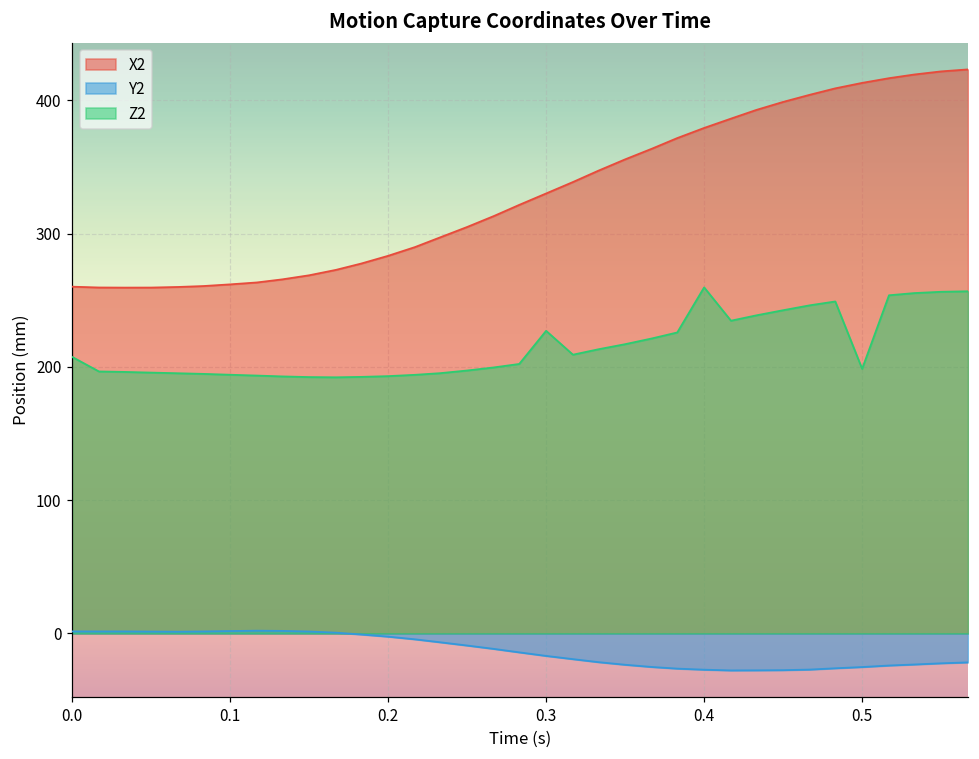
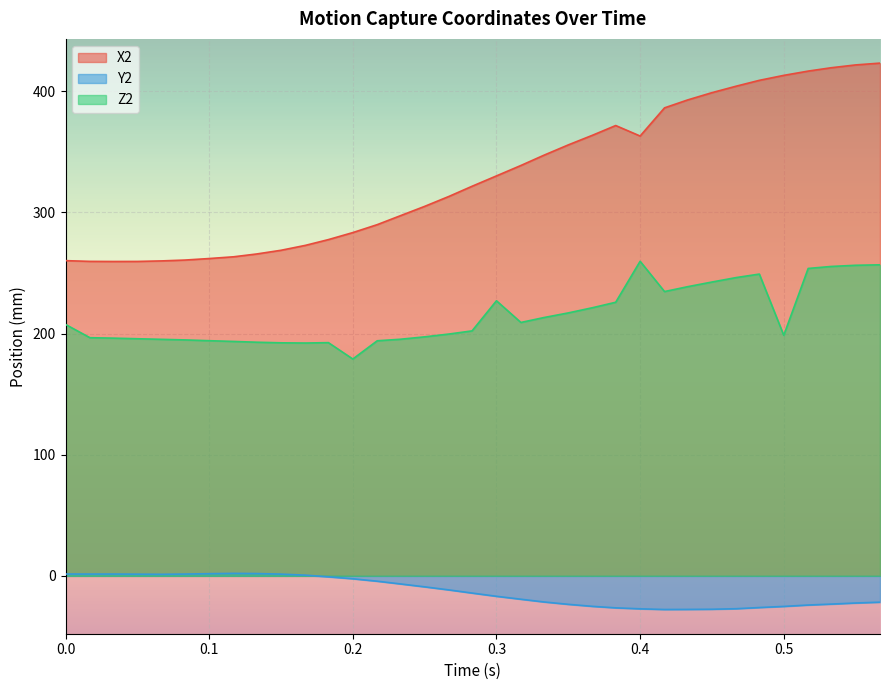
  {
    "X2": {
      "0.0": 260,
      "0.1": 262,
      "0.2": 283,
      "0.3": 330,
-     "0.4": 379,
+     "0.4": 363,
      "0.5": 413
    },
    "Z2": {
      "0.0": 208,
      "0.1": 194,
-     "0.2": 193,
+     "0.2": 179,
      "0.3": 227,
      "0.4": 260,
      "0.5": 199
    }
  }
